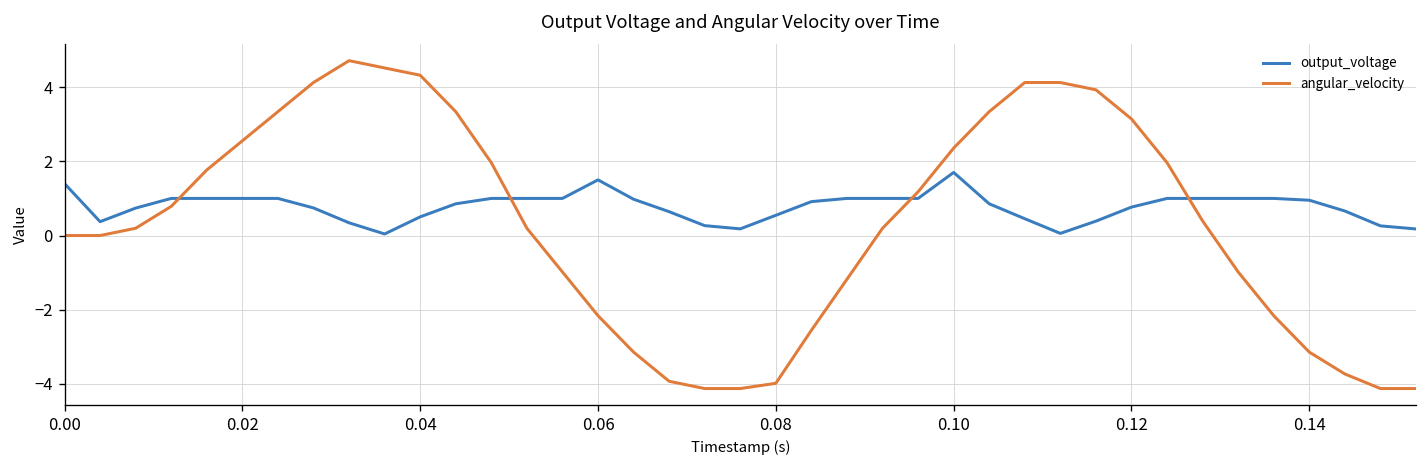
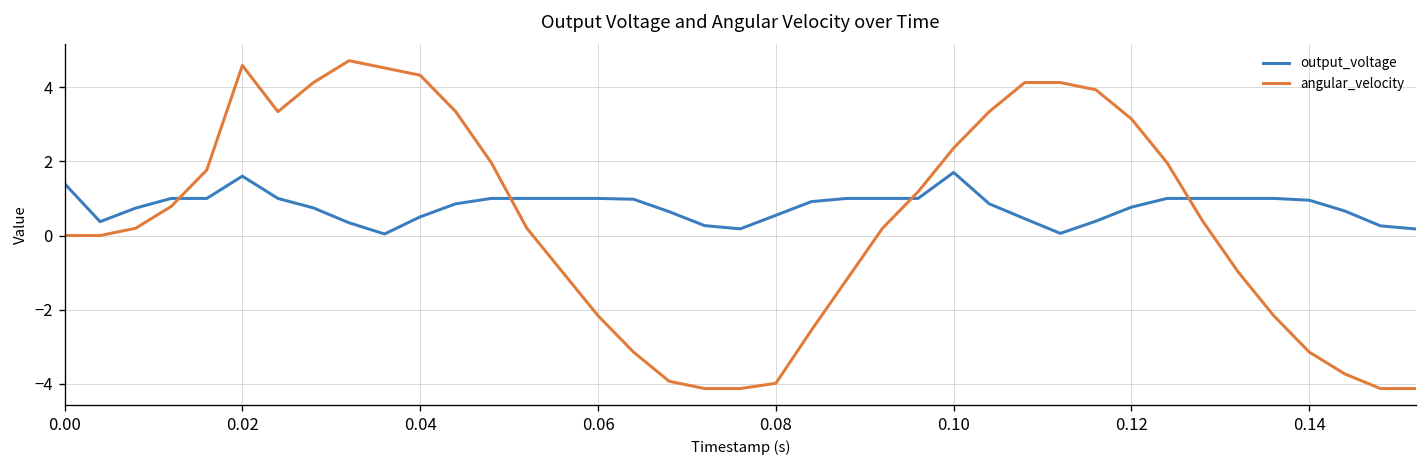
  {
    "output_voltage": {
      "0.00": 1.4,
-     "0.02": 1.0,
+     "0.02": 1.6,
      "0.04": 0.5,
-     "0.06": 1.5,
+     "0.06": 1.0,
      "0.08": 0.5,
      "0.10": 1.7,
      "0.12": 0.8,
      "0.14": 1.0
    },
    "angular_velocity": {
      "0.00": 0.0,
-     "0.02": 2.6,
+     "0.02": 4.6,
      "0.04": 4.3,
      "0.06": -2.2,
      "0.08": -4.0,
      "0.10": 2.4,
      "0.12": 3.1,
      "0.14": -3.1
    }
  }
